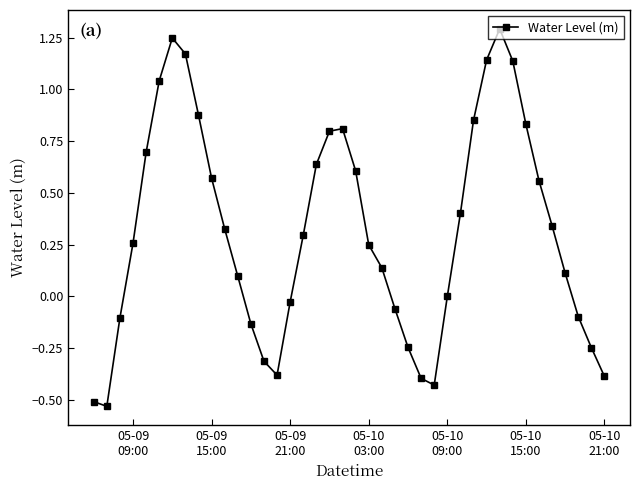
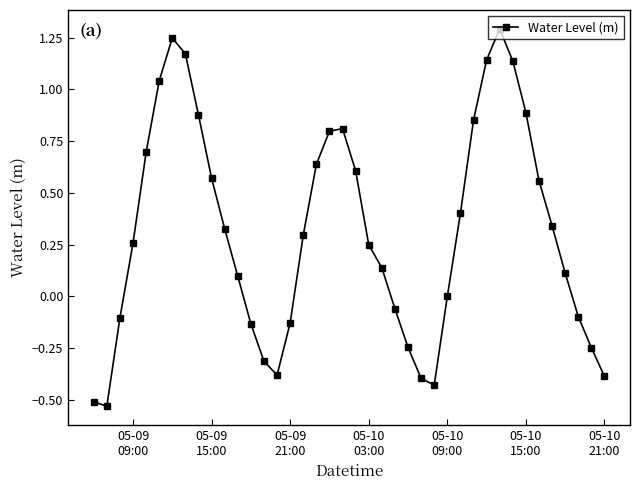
  {
    "05-09 09:00": 0.26,
    "05-09 15:00": 0.57,
-   "05-09 21:00": -0.03,
+   "05-09 21:00": -0.13,
    "05-10 03:00": 0.25,
    "05-10 09:00": 0.00,
-   "05-10 15:00": 0.83,
+   "05-10 15:00": 0.89,
    "05-10 21:00": -0.39
  }
